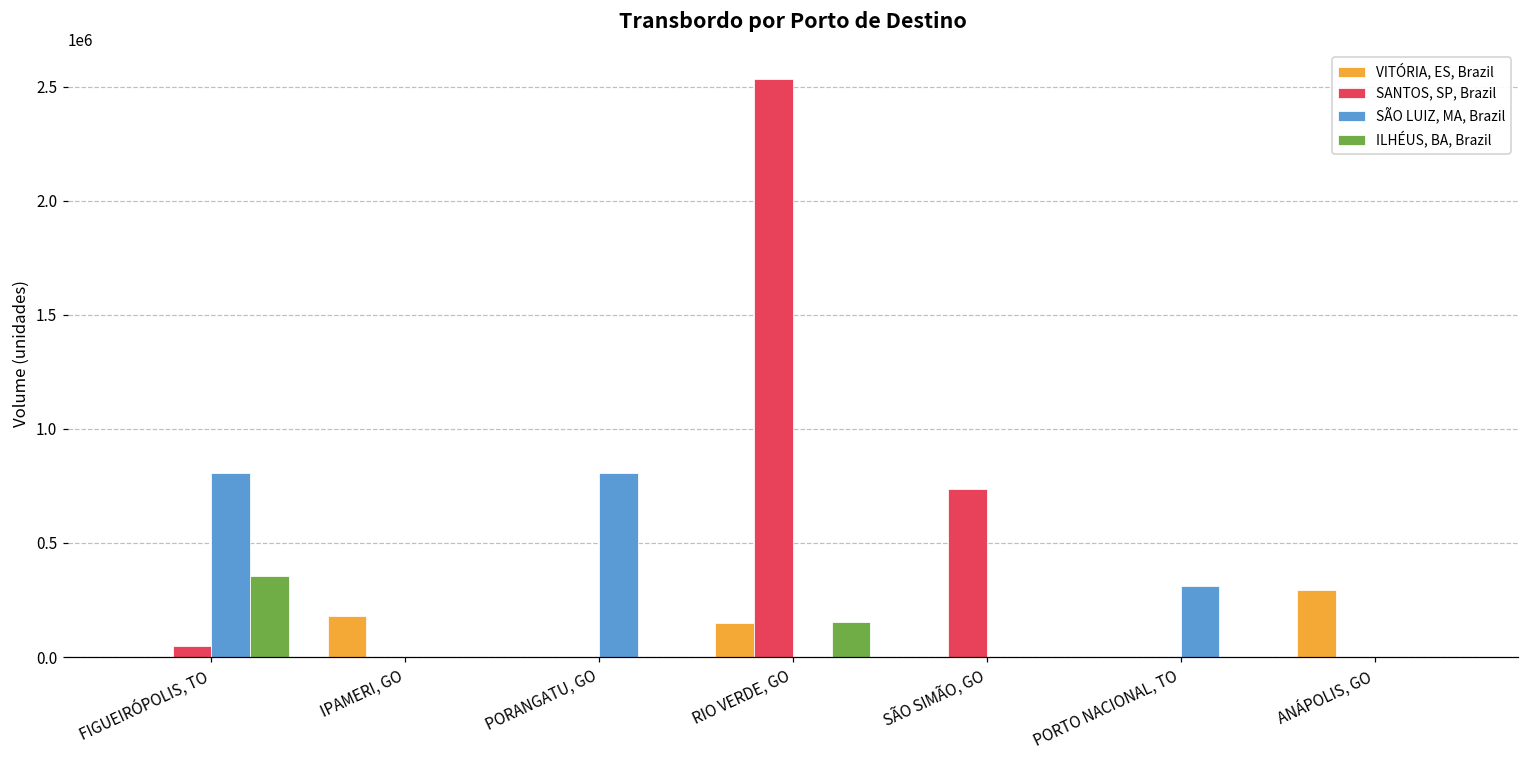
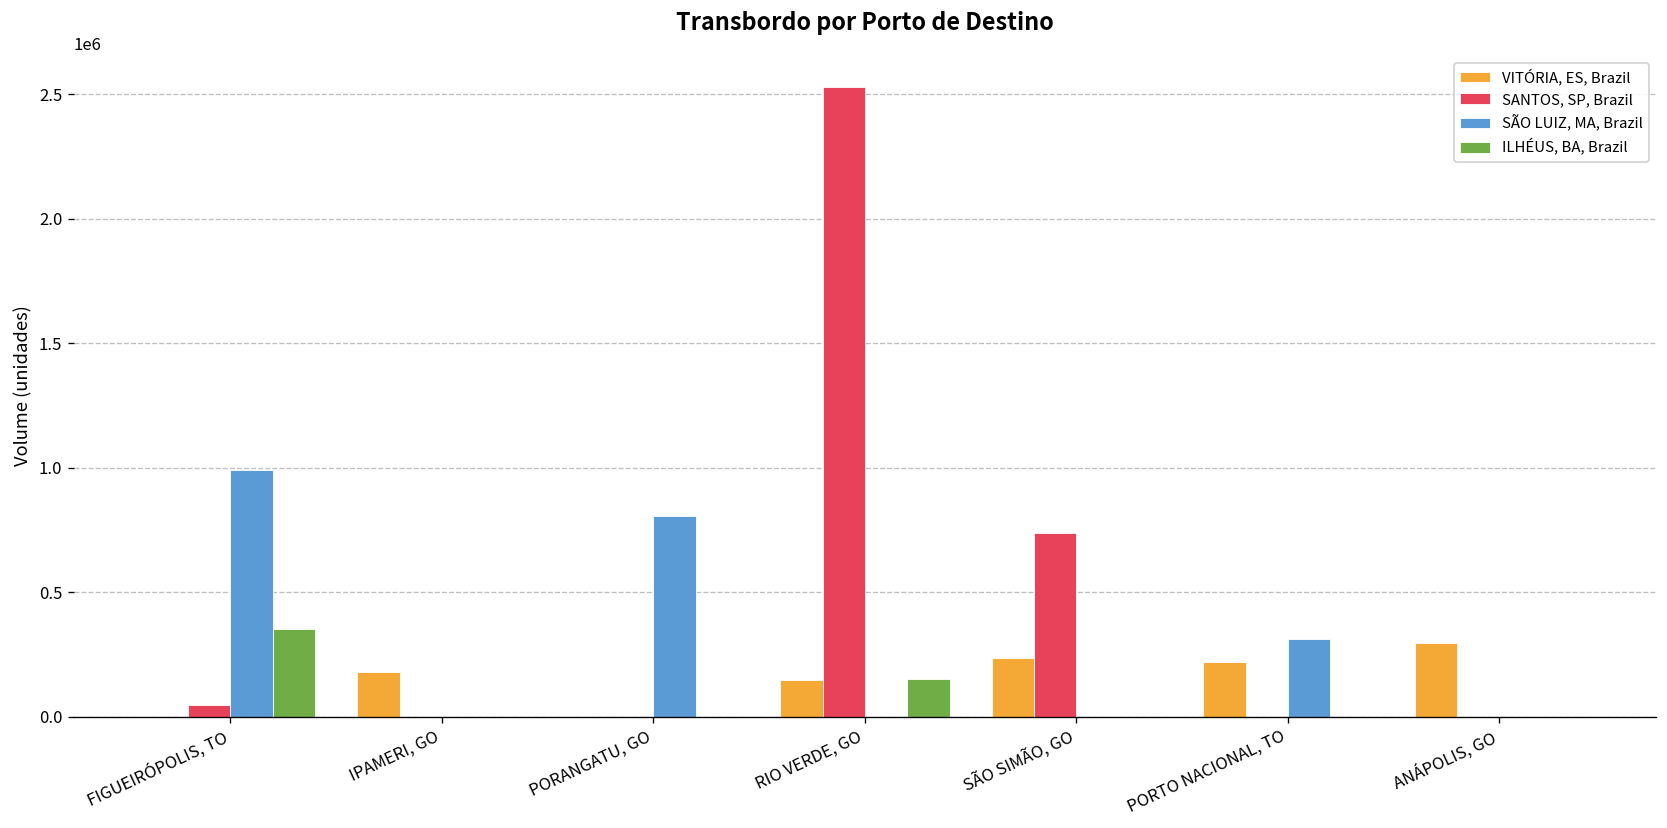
  {
    "VITÓRIA, ES, Brazil": {
      "FIGUEIRÓPOLIS, TO": 0,
      "IPAMERI, GO": 180000,
      "PORANGATU, GO": 0,
      "RIO VERDE, GO": 150000,
-     "SÃO SIMÃO, GO": 0,
-     "PORTO NACIONAL, TO": 0,
+     "SÃO SIMÃO, GO": 230000,
+     "PORTO NACIONAL, TO": 220000,
      "ANÁPOLIS, GO": 290000
    },
    "SANTOS, SP, Brazil": {
      "FIGUEIRÓPOLIS, TO": 50000,
      "IPAMERI, GO": 0,
      "PORANGATU, GO": 0,
      "RIO VERDE, GO": 2530000,
      "SÃO SIMÃO, GO": 740000,
      "PORTO NACIONAL, TO": 0,
      "ANÁPOLIS, GO": 0
    },
    "SÃO LUIZ, MA, Brazil": {
-     "FIGUEIRÓPOLIS, TO": 810000,
+     "FIGUEIRÓPOLIS, TO": 990000,
      "IPAMERI, GO": 0,
      "PORANGATU, GO": 810000,
      "RIO VERDE, GO": 0,
      "SÃO SIMÃO, GO": 0,
      "PORTO NACIONAL, TO": 310000,
      "ANÁPOLIS, GO": 0
    },
    "ILHÉUS, BA, Brazil": {
      "FIGUEIRÓPOLIS, TO": 350000,
      "IPAMERI, GO": 0,
      "PORANGATU, GO": 0,
      "RIO VERDE, GO": 150000,
      "SÃO SIMÃO, GO": 0,
      "PORTO NACIONAL, TO": 0,
      "ANÁPOLIS, GO": 0
    }
  }
